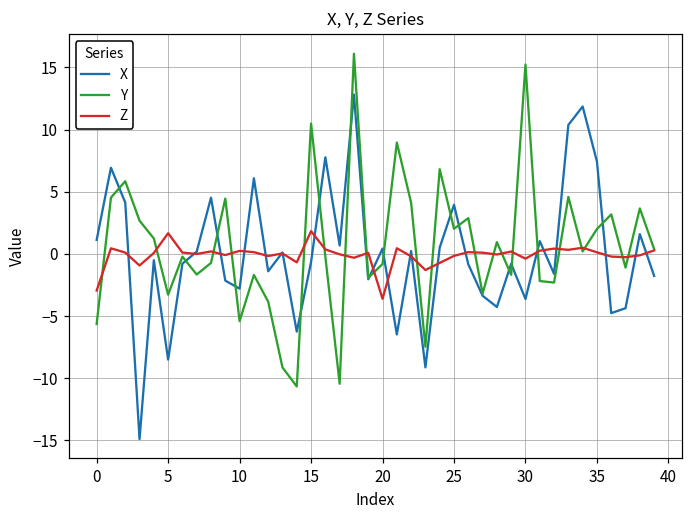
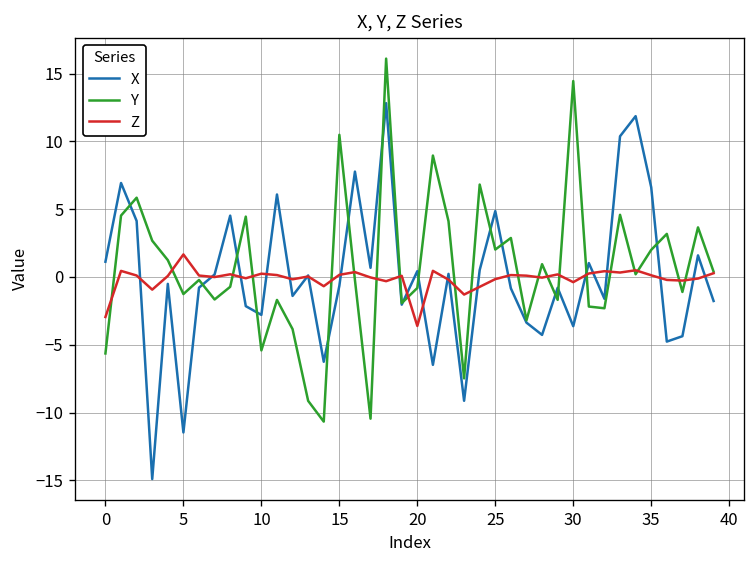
  {
    "X": {
      "0": 1.1,
-     "5": -8.5,
+     "5": -11.5,
      "10": -2.8,
      "15": -0.7,
      "20": 0.4,
-     "25": 3.9,
+     "25": 4.9,
      "30": -3.6,
-     "35": 7.4
+     "35": 6.6
    },
    "Y": {
      "0": -5.6,
-     "5": -3.3,
+     "5": -1.3,
      "10": -5.4,
      "15": 10.5,
      "20": -0.8,
      "25": 2.0,
-     "30": 15.2,
+     "30": 14.4,
      "35": 2.0
    },
    "Z": {
      "0": -3.0,
      "5": 1.7,
      "10": 0.2,
-     "15": 1.8,
+     "15": 0.2,
      "20": -3.6,
      "25": -0.2,
      "30": -0.4,
      "35": 0.1
    }
  }
